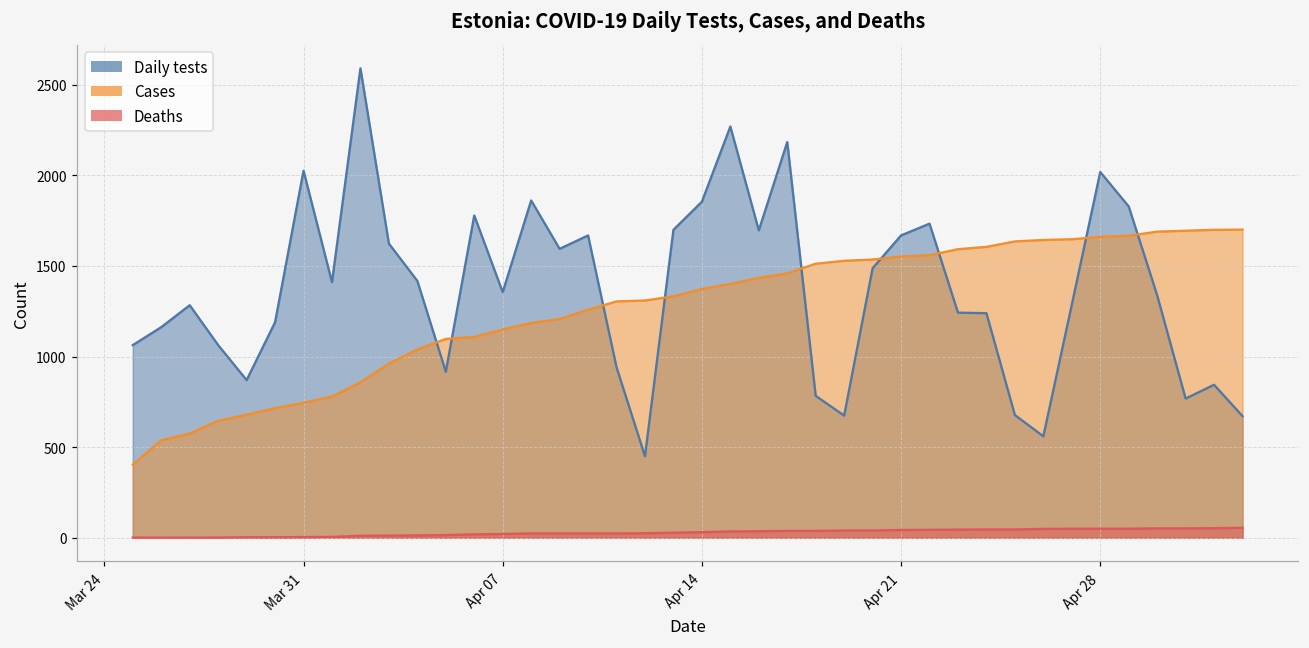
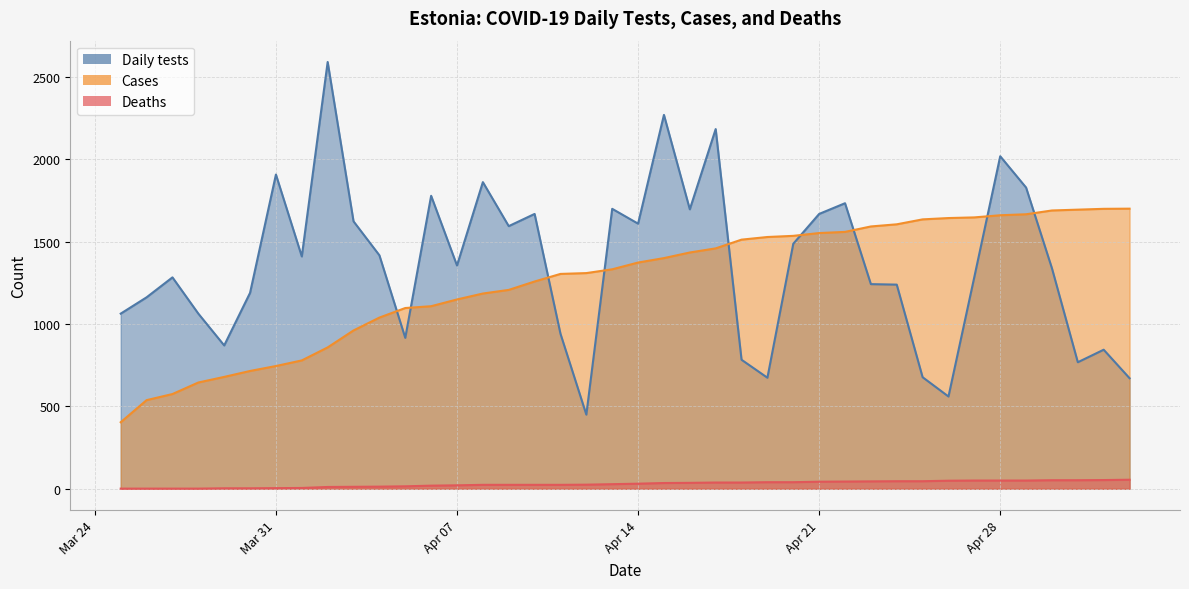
  {
    "Daily tests": {
-     "Mar 31": 2030,
+     "Mar 31": 1910,
      "Apr 07": 1360,
-     "Apr 14": 1850,
+     "Apr 14": 1610,
      "Apr 21": 1670,
      "Apr 28": 2020
    }
  }
